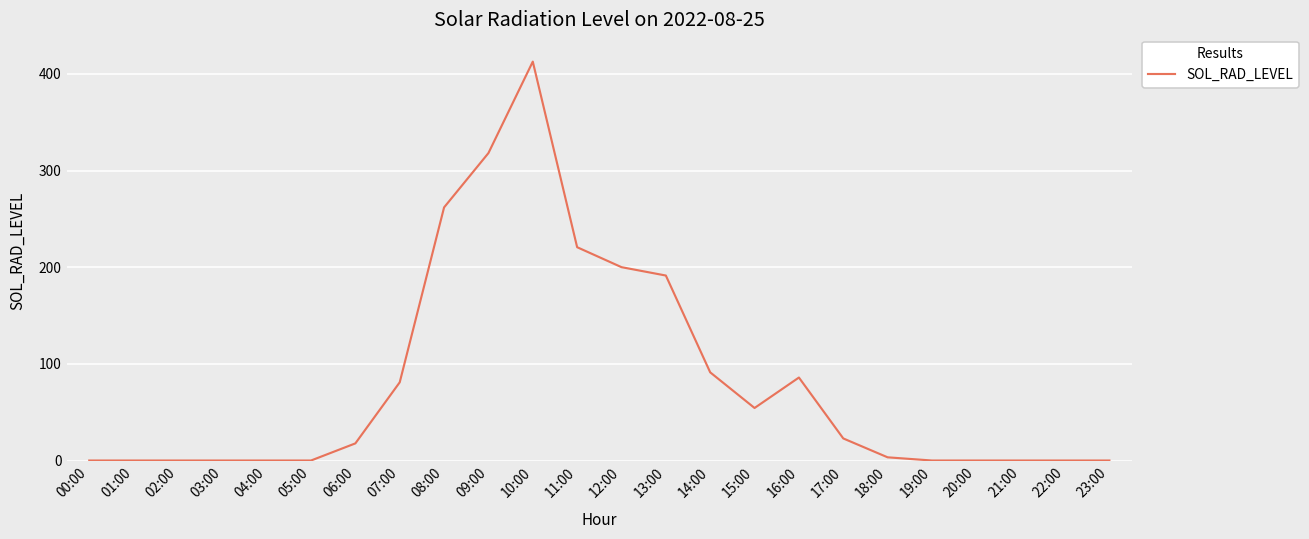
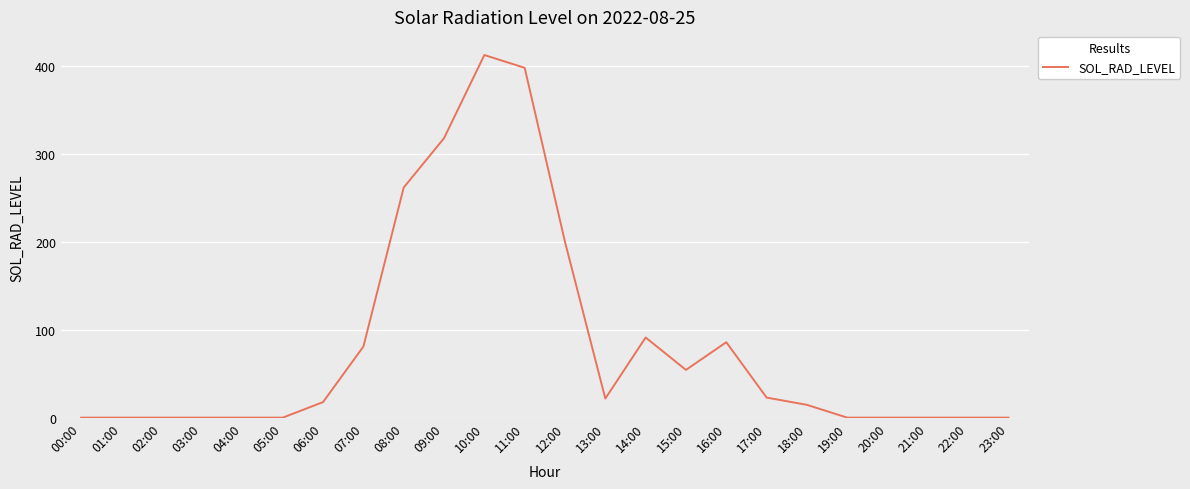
  {
    "00:00": 0,
    "01:00": 0,
    "02:00": 0,
    "03:00": 0,
    "04:00": 0,
    "05:00": 0,
    "06:00": 20,
    "07:00": 80,
    "08:00": 260,
    "09:00": 320,
    "10:00": 410,
-   "11:00": 220,
+   "11:00": 400,
    "12:00": 200,
-   "13:00": 190,
+   "13:00": 20,
    "14:00": 90,
    "15:00": 50,
    "16:00": 90,
    "17:00": 20,
-   "18:00": 0,
+   "18:00": 10,
    "19:00": 0,
    "20:00": 0,
    "21:00": 0,
    "22:00": 0,
    "23:00": 0
  }
